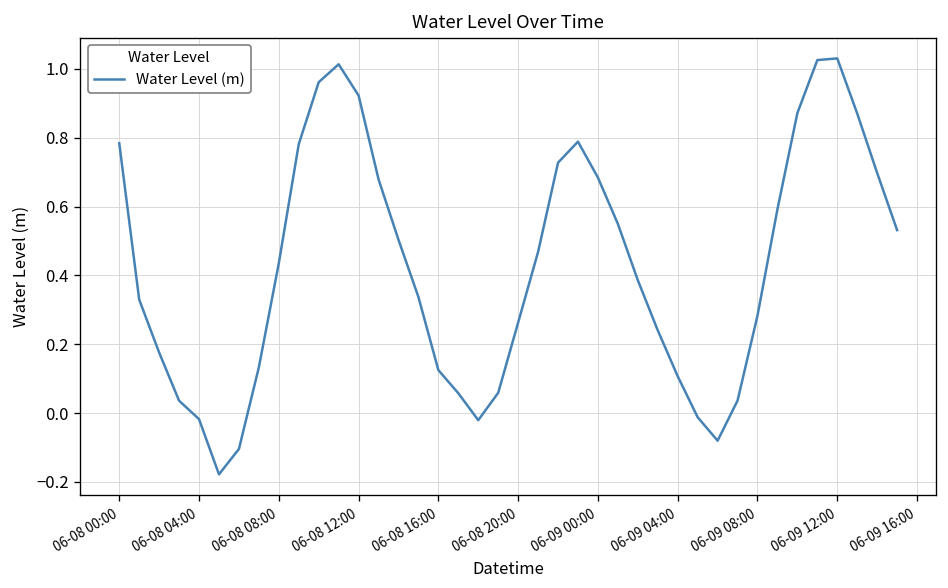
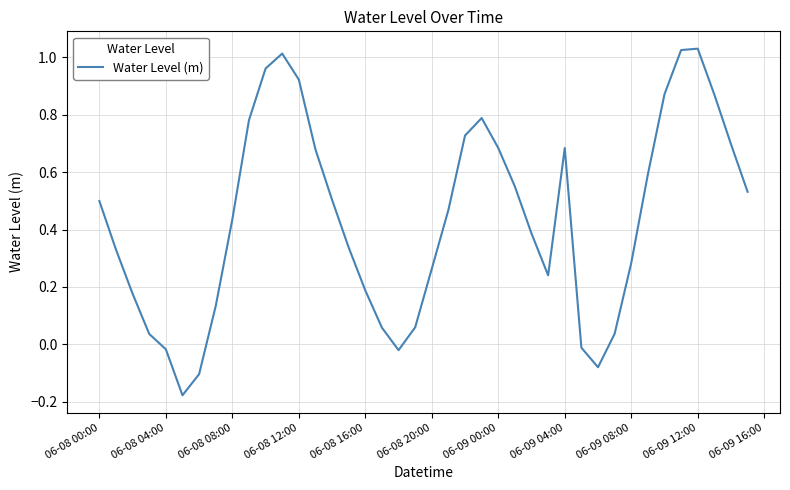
  {
-   "06-08 00:00": 0.78,
+   "06-08 00:00": 0.50,
    "06-08 04:00": -0.02,
    "06-08 08:00": 0.44,
    "06-08 12:00": 0.92,
-   "06-08 16:00": 0.12,
+   "06-08 16:00": 0.19,
    "06-08 20:00": 0.26,
    "06-09 00:00": 0.68,
-   "06-09 04:00": 0.11,
+   "06-09 04:00": 0.68,
    "06-09 08:00": 0.28,
    "06-09 12:00": 1.03
  }
